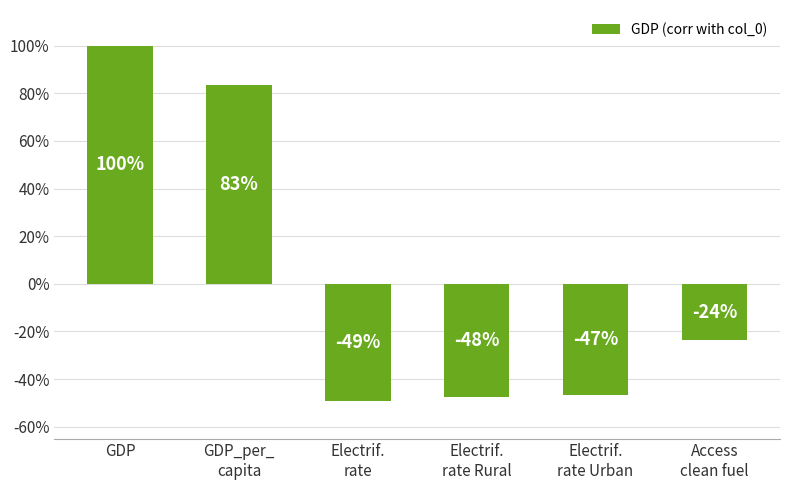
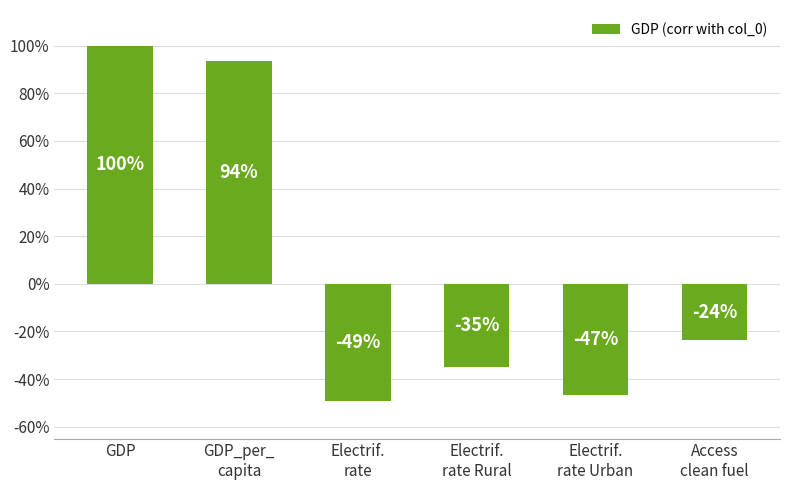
  {
    "GDP": "100%",
-   "GDP_per_ capita": "83%",
+   "GDP_per_ capita": "94%",
    "Electrif. rate": "-49%",
-   "Electrif. rate Rural": "-48%",
+   "Electrif. rate Rural": "-35%",
    "Electrif. rate Urban": "-47%",
    "Access clean fuel": "-24%"
  }
